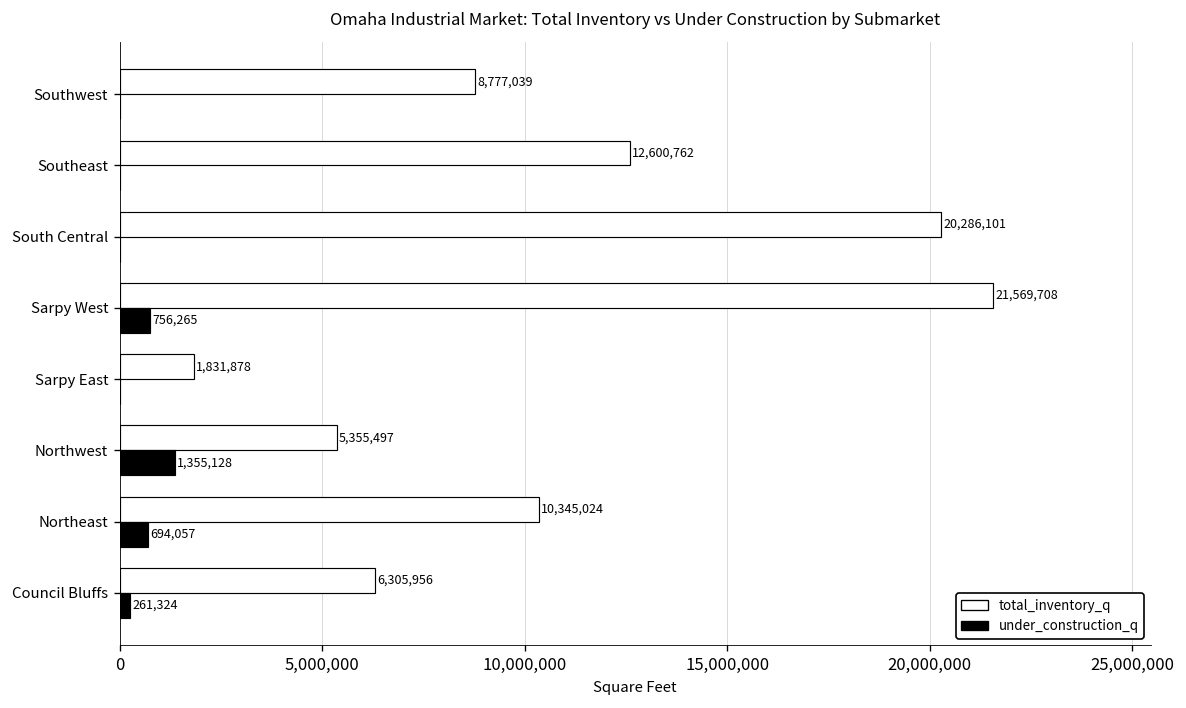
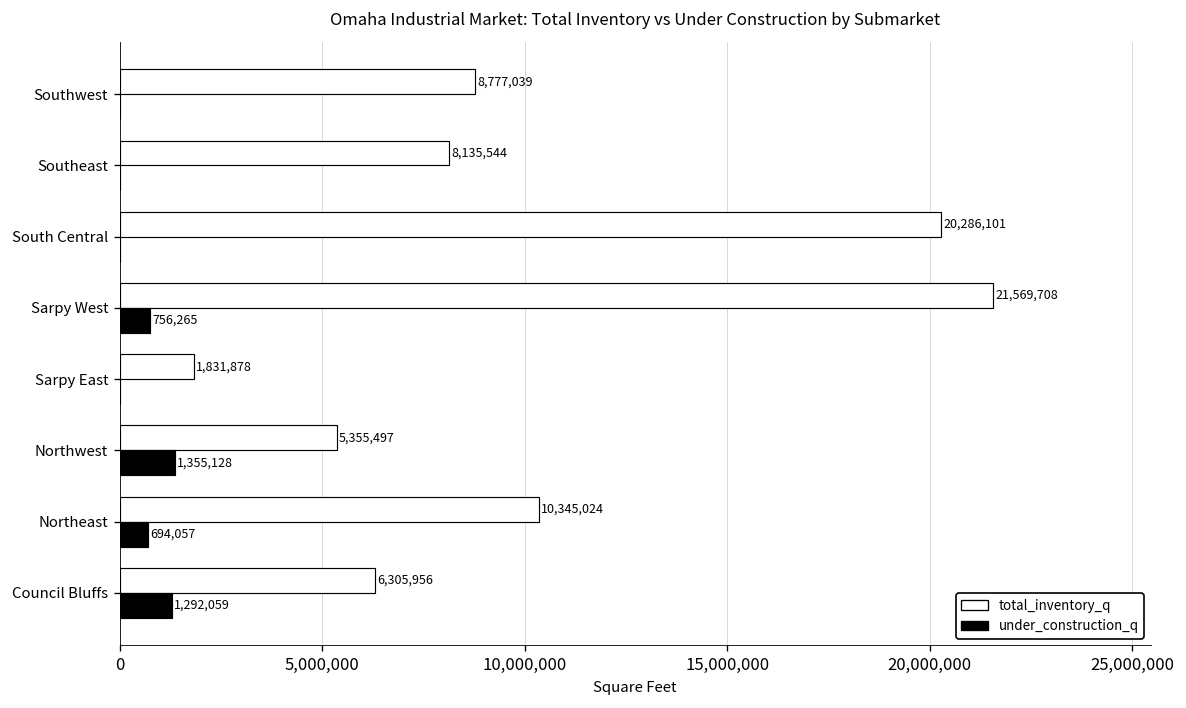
  {
    "total_inventory_q": {
      "Southwest": "8,777,039",
-     "Southeast": "12,600,762",
+     "Southeast": "8,135,544",
      "South Central": "20,286,101",
      "Sarpy West": "21,569,708",
      "Sarpy East": "1,831,878",
      "Northwest": "5,355,497",
      "Northeast": "10,345,024",
      "Council Bluffs": "6,305,956"
    },
    "under_construction_q": {
      "Sarpy West": "756,265",
      "Northwest": "1,355,128",
      "Northeast": "694,057",
-     "Council Bluffs": "261,324"
+     "Council Bluffs": "1,292,059"
    }
  }
